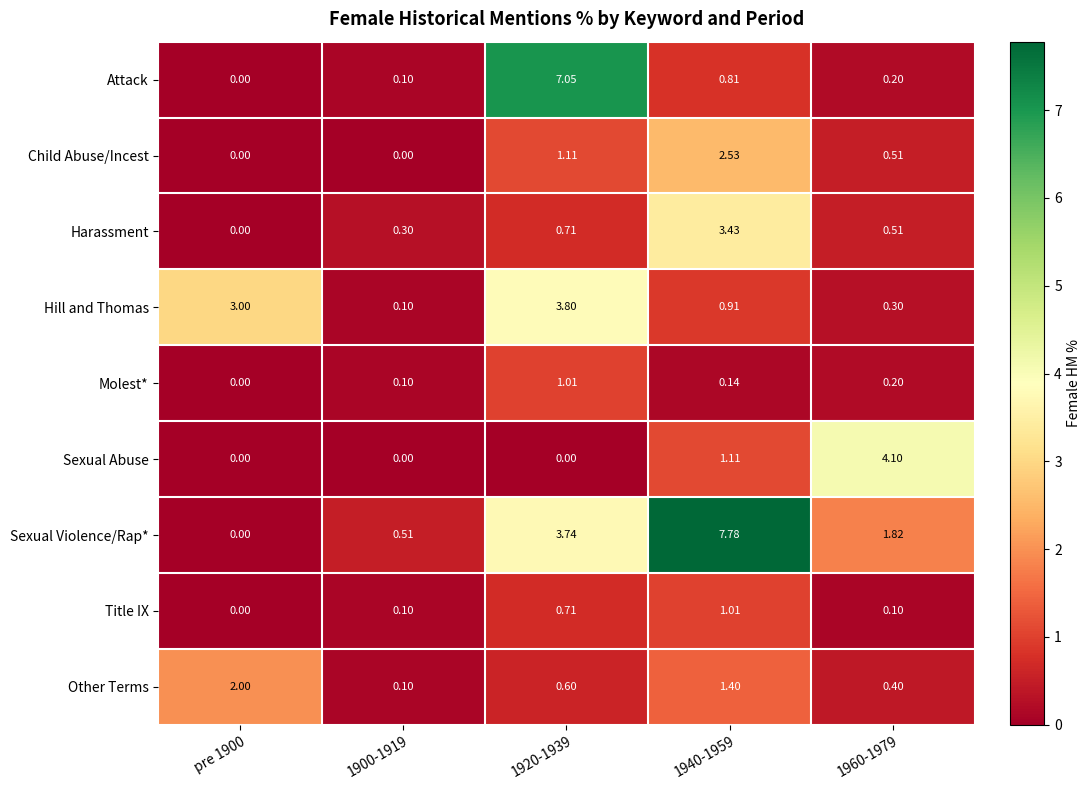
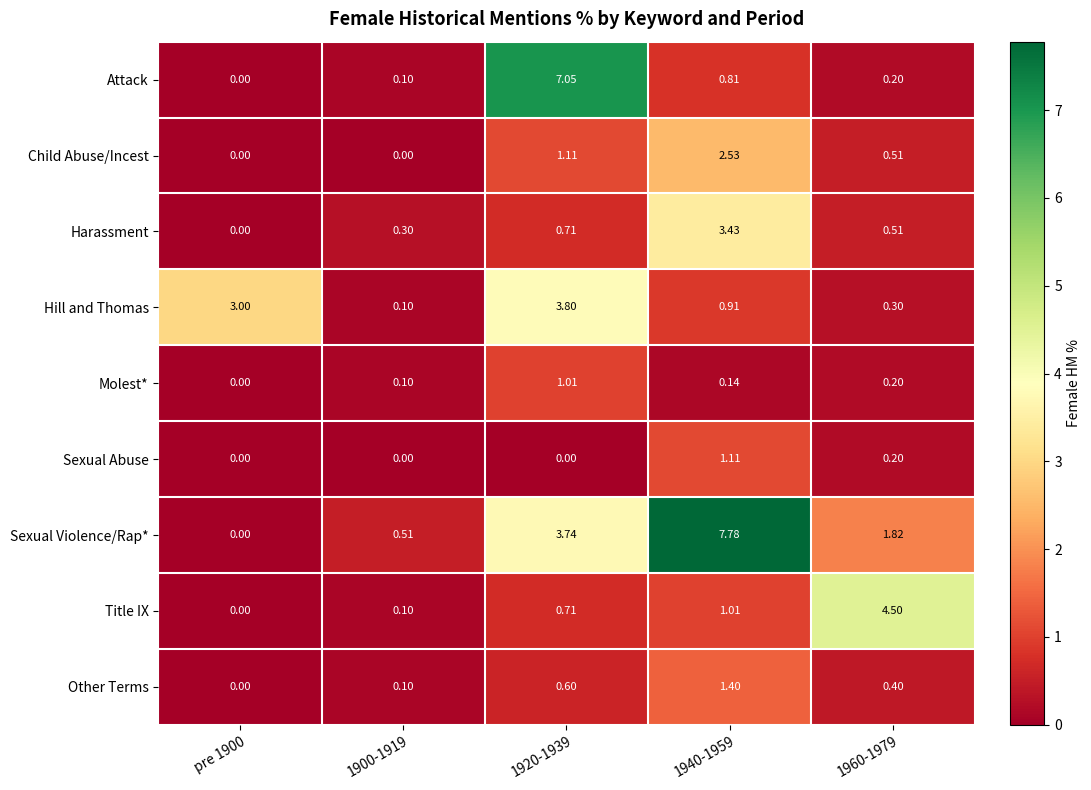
  {
    "Attack": {
      "pre 1900": 0.00,
      "1900-1919": 0.10,
      "1920-1939": 7.05,
      "1940-1959": 0.81,
      "1960-1979": 0.20
    },
    "Child Abuse/Incest": {
      "pre 1900": 0.00,
      "1900-1919": 0.00,
      "1920-1939": 1.11,
      "1940-1959": 2.53,
      "1960-1979": 0.51
    },
    "Harassment": {
      "pre 1900": 0.00,
      "1900-1919": 0.30,
      "1920-1939": 0.71,
      "1940-1959": 3.43,
      "1960-1979": 0.51
    },
    "Hill and Thomas": {
      "pre 1900": 3.00,
      "1900-1919": 0.10,
      "1920-1939": 3.80,
      "1940-1959": 0.91,
      "1960-1979": 0.30
    },
    "Molest*": {
      "pre 1900": 0.00,
      "1900-1919": 0.10,
      "1920-1939": 1.01,
      "1940-1959": 0.14,
      "1960-1979": 0.20
    },
    "Sexual Abuse": {
      "pre 1900": 0.00,
      "1900-1919": 0.00,
      "1920-1939": 0.00,
      "1940-1959": 1.11,
-     "1960-1979": 4.10
+     "1960-1979": 0.20
    },
    "Sexual Violence/Rap*": {
      "pre 1900": 0.00,
      "1900-1919": 0.51,
      "1920-1939": 3.74,
      "1940-1959": 7.78,
      "1960-1979": 1.82
    },
    "Title IX": {
      "pre 1900": 0.00,
      "1900-1919": 0.10,
      "1920-1939": 0.71,
      "1940-1959": 1.01,
-     "1960-1979": 0.10
+     "1960-1979": 4.50
    },
    "Other Terms": {
-     "pre 1900": 2.00,
+     "pre 1900": 0.00,
      "1900-1919": 0.10,
      "1920-1939": 0.60,
      "1940-1959": 1.40,
      "1960-1979": 0.40
    }
  }
